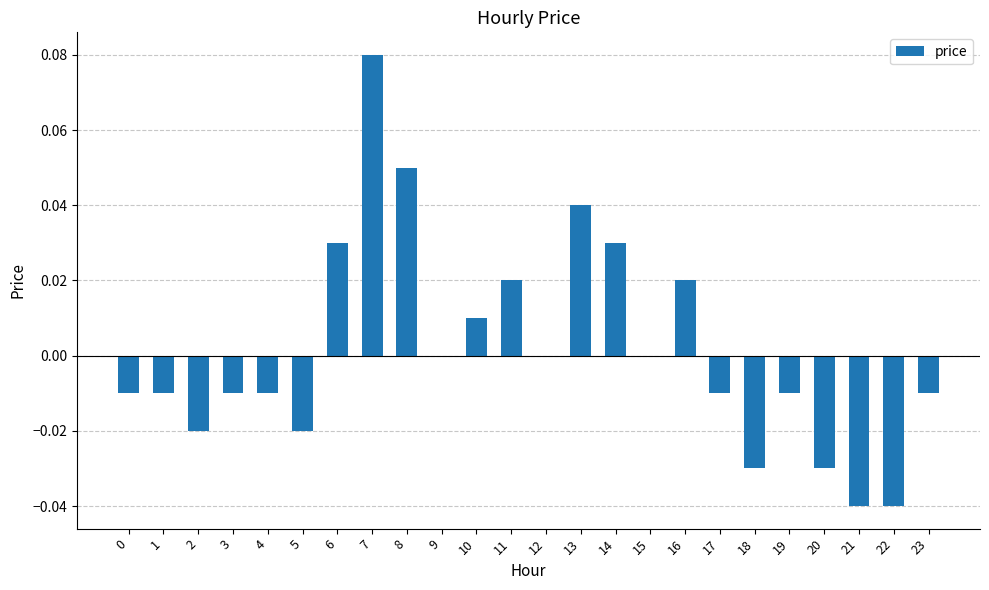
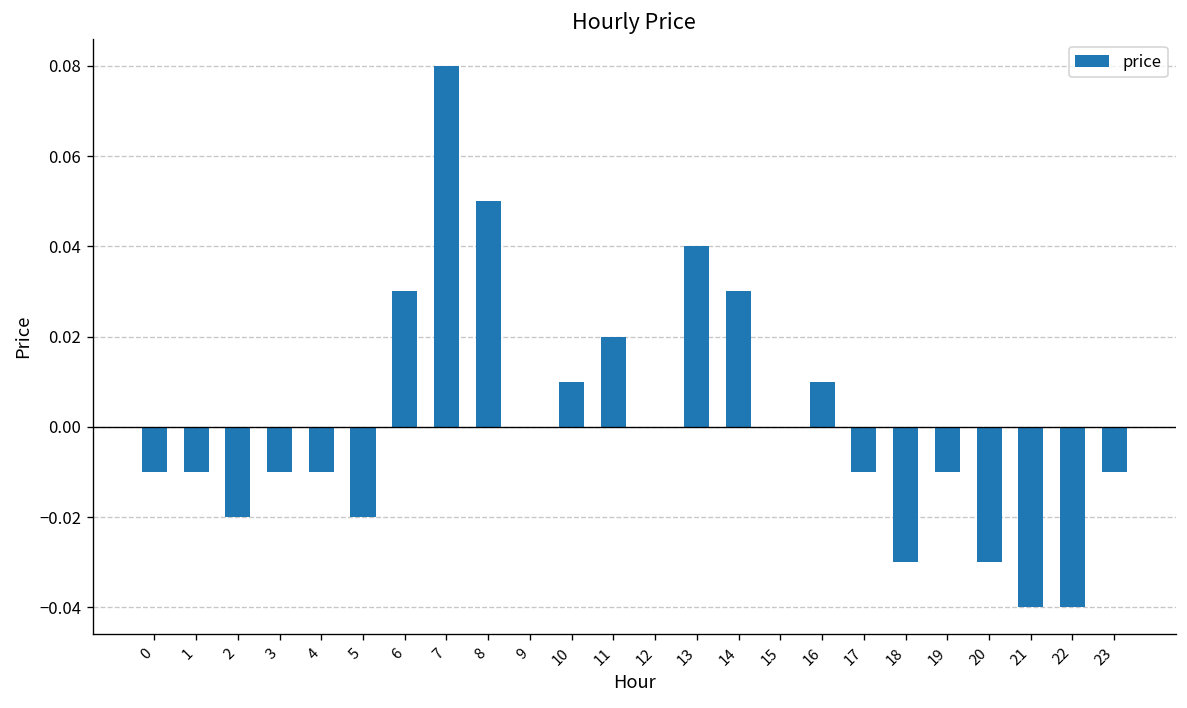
  {
    "0": -0.01,
    "1": -0.01,
    "2": -0.02,
    "3": -0.01,
    "4": -0.01,
    "5": -0.02,
    "6": 0.03,
    "7": 0.08,
    "8": 0.05,
    "9": 0.00,
    "10": 0.01,
    "11": 0.02,
    "12": 0.00,
    "13": 0.04,
    "14": 0.03,
    "15": 0.00,
-   "16": 0.02,
+   "16": 0.01,
    "17": -0.01,
    "18": -0.03,
    "19": -0.01,
    "20": -0.03,
    "21": -0.04,
    "22": -0.04,
    "23": -0.01
  }
